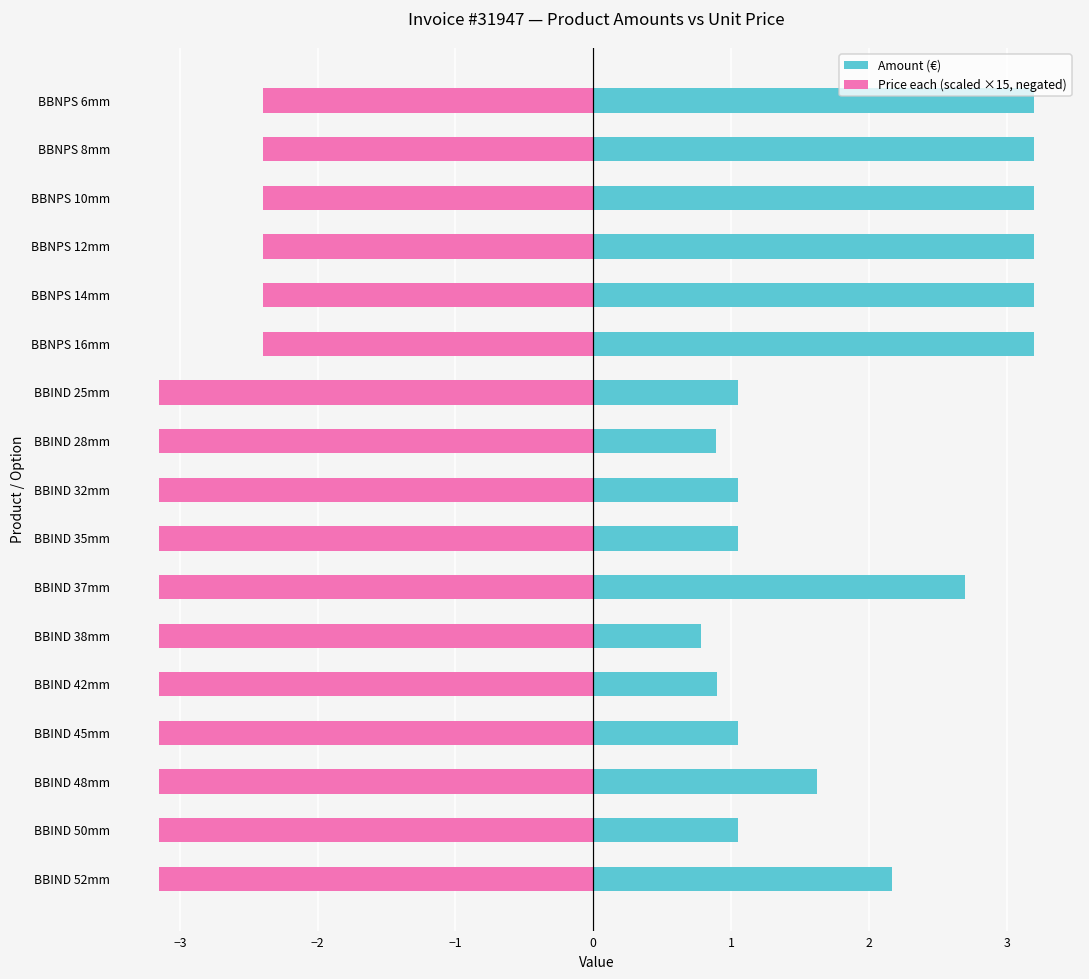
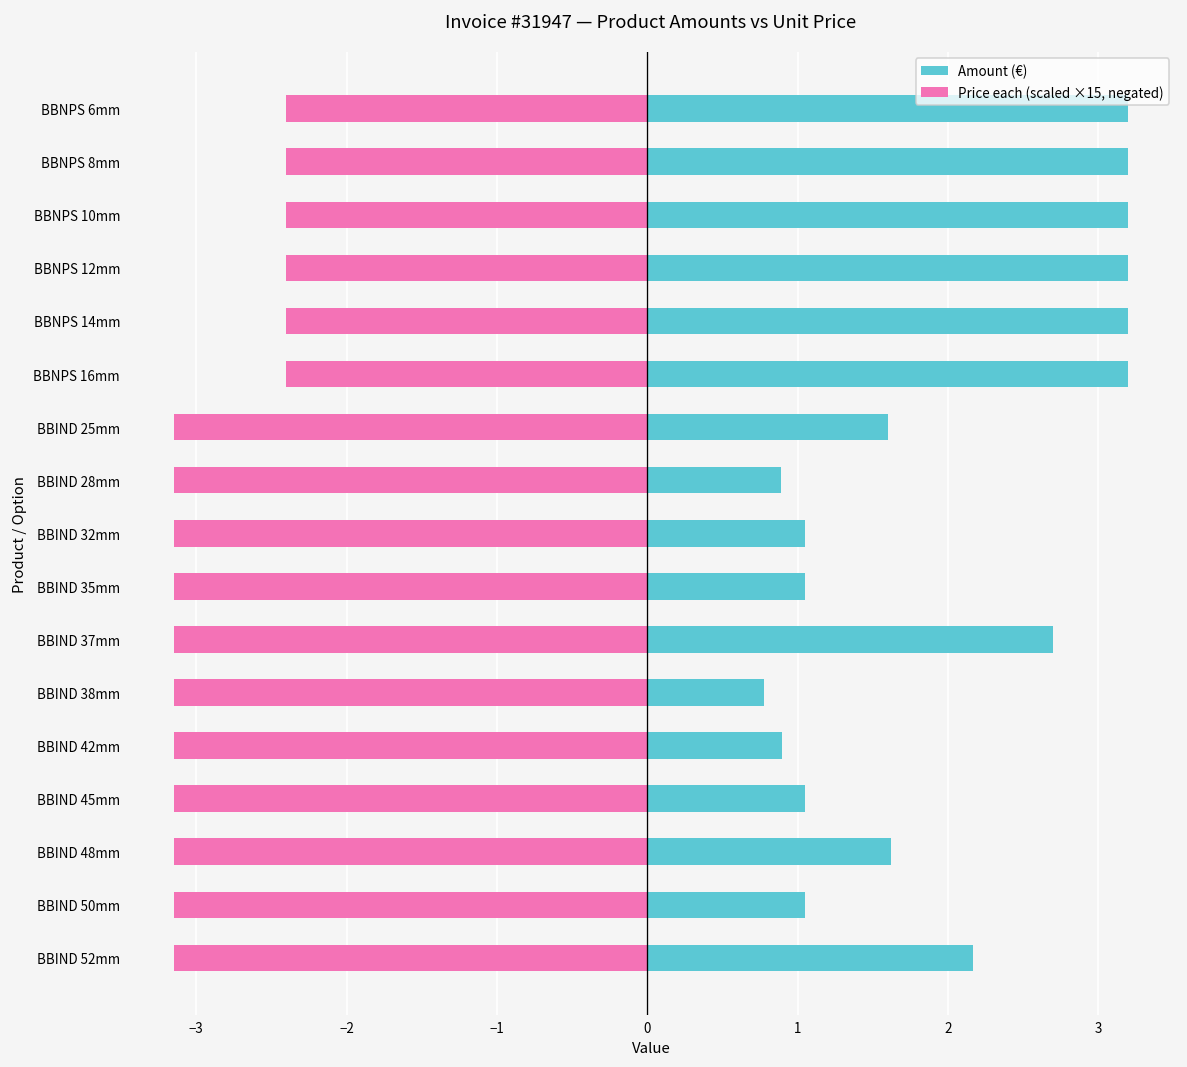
  {
    "Amount (€)": {
      "BBNPS 6mm": 3.20,
      "BBNPS 8mm": 3.20,
      "BBNPS 10mm": 3.20,
      "BBNPS 12mm": 3.20,
      "BBNPS 14mm": 3.20,
      "BBNPS 16mm": 3.20,
-     "BBIND 25mm": 1.05,
+     "BBIND 25mm": 1.60,
      "BBIND 28mm": 0.89,
      "BBIND 32mm": 1.05,
      "BBIND 35mm": 1.05,
      "BBIND 37mm": 2.70,
      "BBIND 38mm": 0.78,
      "BBIND 42mm": 0.90,
      "BBIND 45mm": 1.05,
      "BBIND 48mm": 1.62,
      "BBIND 50mm": 1.05,
      "BBIND 52mm": 2.17
    },
    "Price each (scaled ×15, negated)": {
      "BBNPS 6mm": -2.40,
      "BBNPS 8mm": -2.40,
      "BBNPS 10mm": -2.40,
      "BBNPS 12mm": -2.40,
      "BBNPS 14mm": -2.40,
      "BBNPS 16mm": -2.40,
      "BBIND 25mm": -3.15,
      "BBIND 28mm": -3.15,
      "BBIND 32mm": -3.15,
      "BBIND 35mm": -3.15,
      "BBIND 37mm": -3.15,
      "BBIND 38mm": -3.15,
      "BBIND 42mm": -3.15,
      "BBIND 45mm": -3.15,
      "BBIND 48mm": -3.15,
      "BBIND 50mm": -3.15,
      "BBIND 52mm": -3.15
    }
  }
